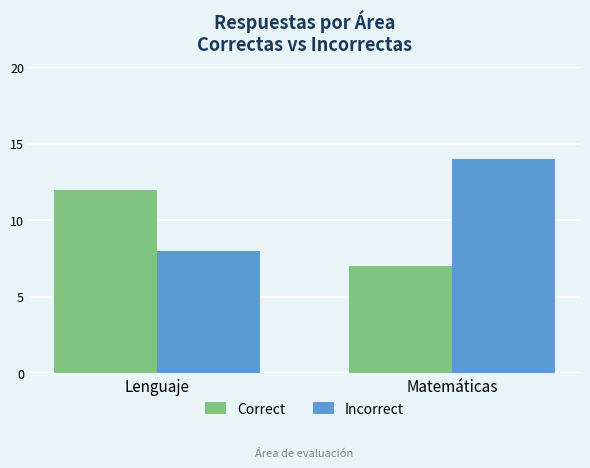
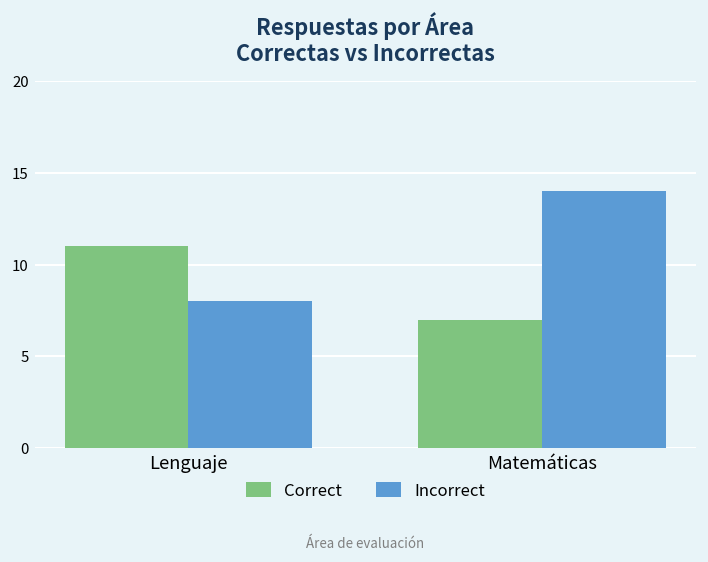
  {
    "Correct": {
-     "Lenguaje": 12,
+     "Lenguaje": 11,
      "Matemáticas": 7
    },
    "Incorrect": {
      "Lenguaje": 8,
      "Matemáticas": 14
    }
  }
